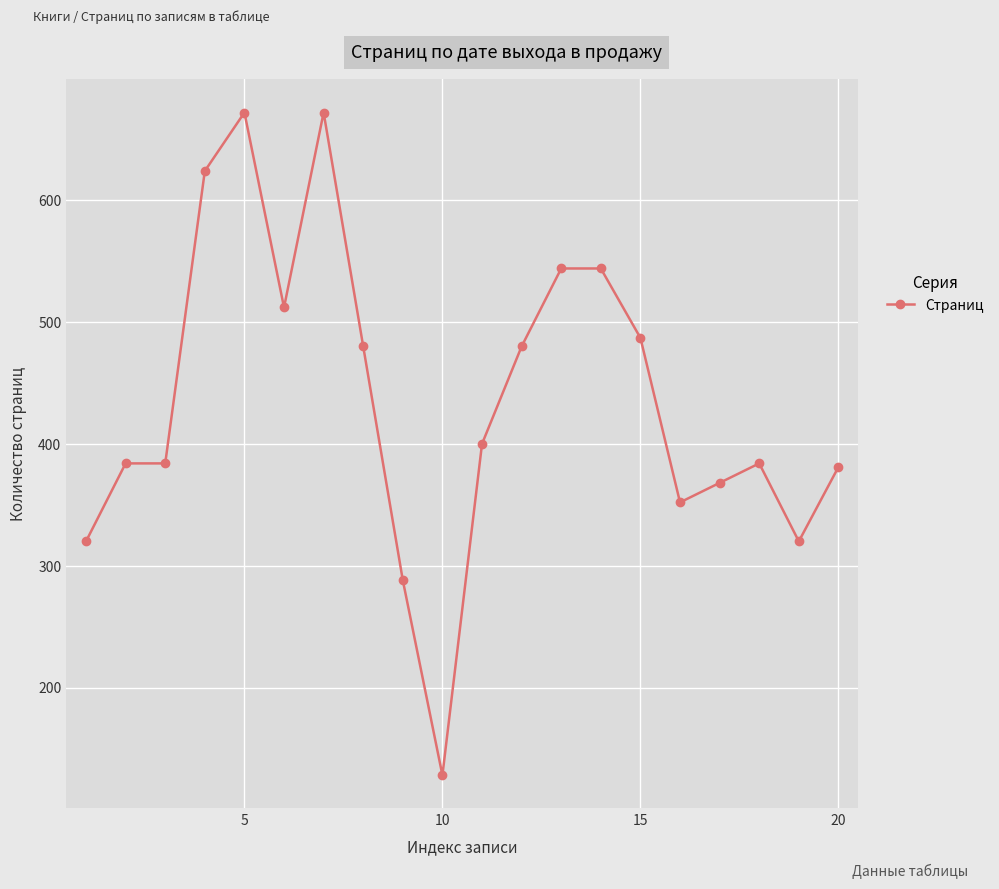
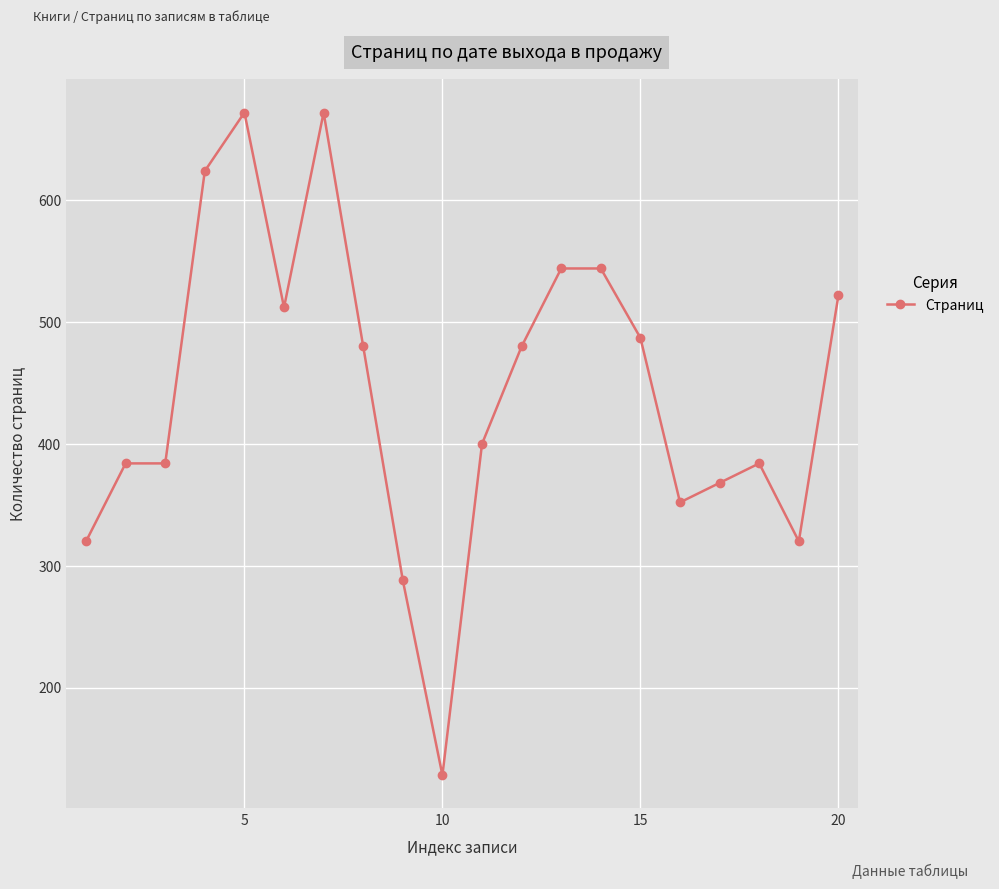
  {
    "5": 672,
    "10": 128,
    "15": 487,
-   "20": 381
+   "20": 522
  }
